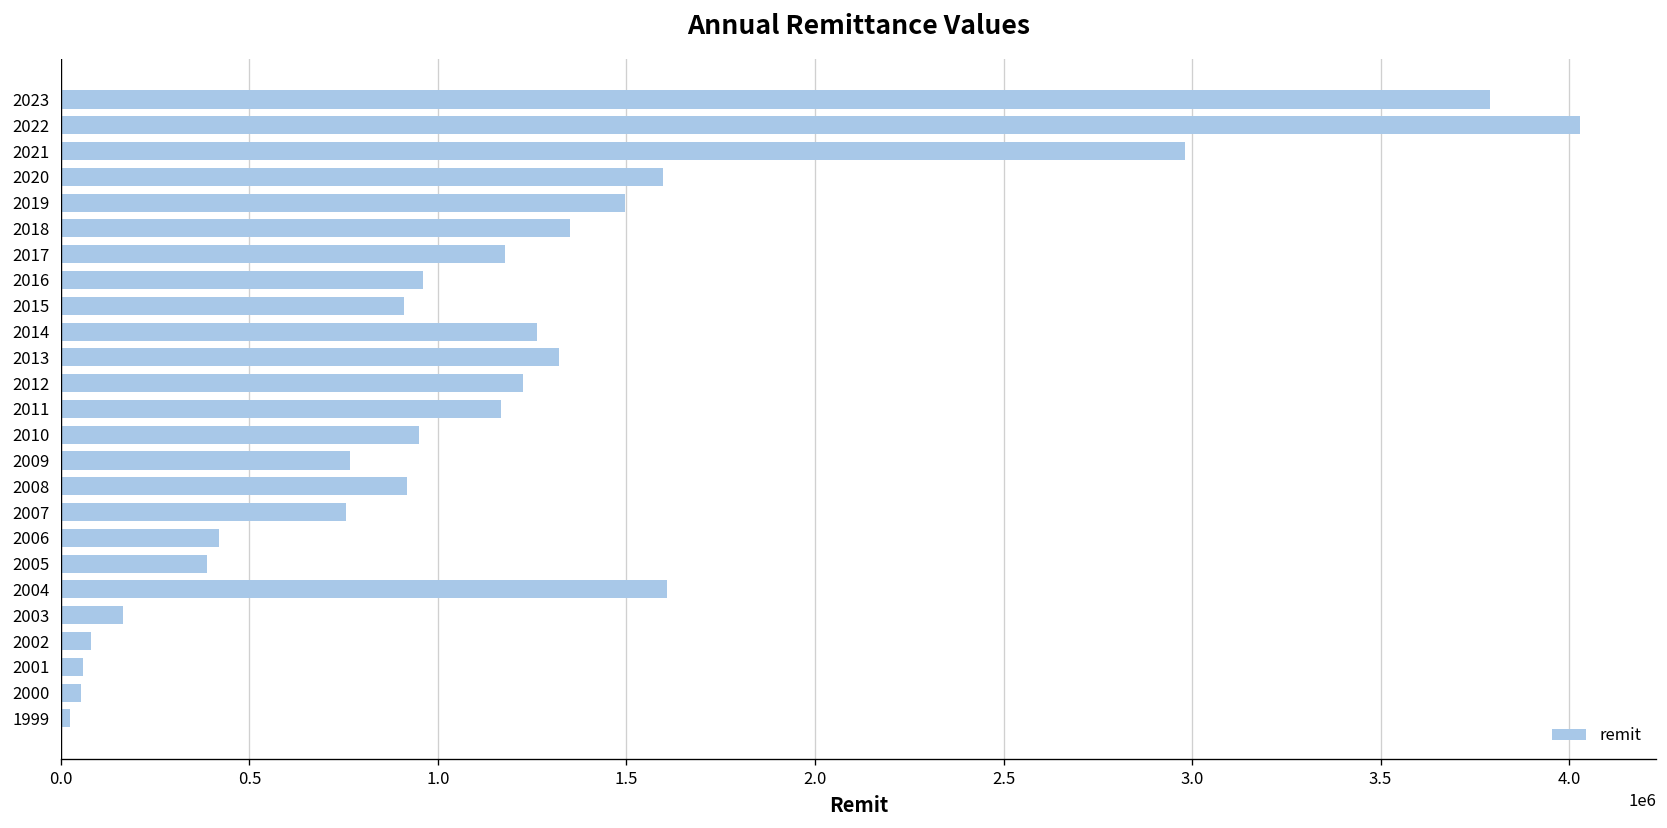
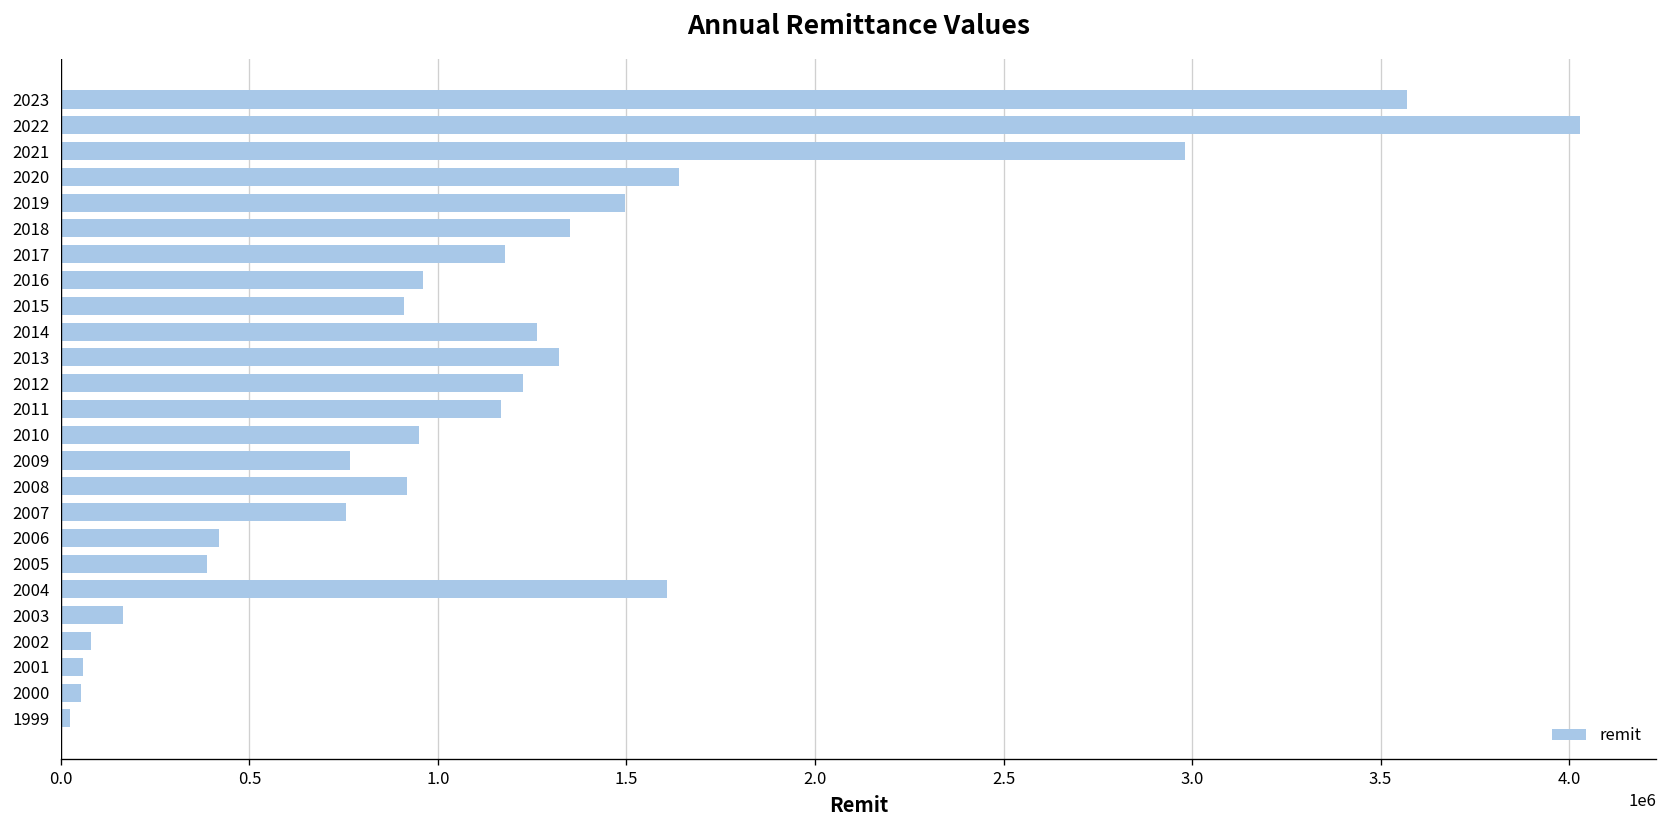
  {
-   "2023": 3790000,
+   "2023": 3570000,
    "2022": 4030000,
    "2021": 2980000,
-   "2020": 1600000,
+   "2020": 1640000,
    "2019": 1500000,
    "2018": 1350000,
    "2017": 1180000,
    "2016": 960000,
    "2015": 910000,
    "2014": 1260000,
    "2013": 1320000,
    "2012": 1230000,
    "2011": 1170000,
    "2010": 950000,
    "2009": 770000,
    "2008": 920000,
    "2007": 760000,
    "2006": 420000,
    "2005": 390000,
    "2004": 1610000,
    "2003": 170000,
    "2002": 80000,
    "2001": 60000,
    "2000": 50000,
    "1999": 20000
  }
